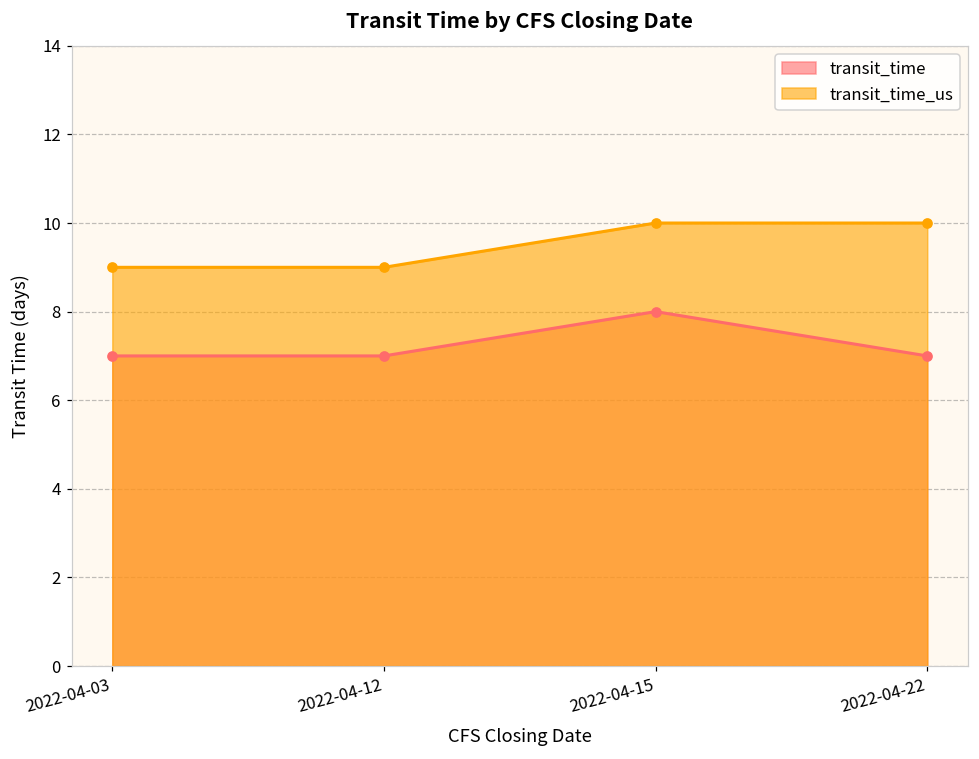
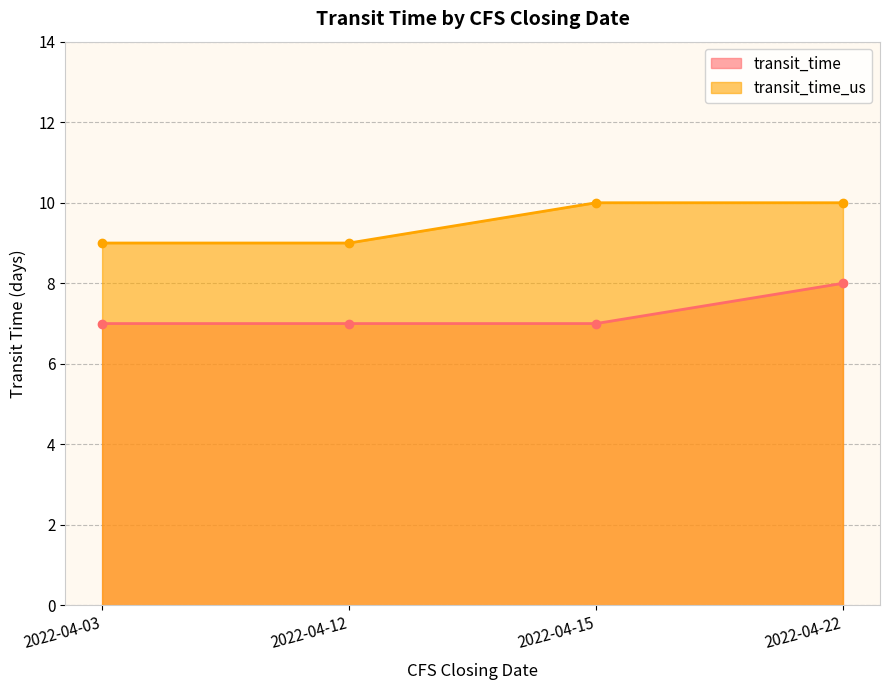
  {
    "transit_time": {
      "2022-04-03": 7,
      "2022-04-12": 7,
-     "2022-04-15": 8,
-     "2022-04-22": 7
+     "2022-04-15": 7,
+     "2022-04-22": 8
    },
    "transit_time_us": {
      "2022-04-03": 9,
      "2022-04-12": 9,
      "2022-04-15": 10,
      "2022-04-22": 10
    }
  }
